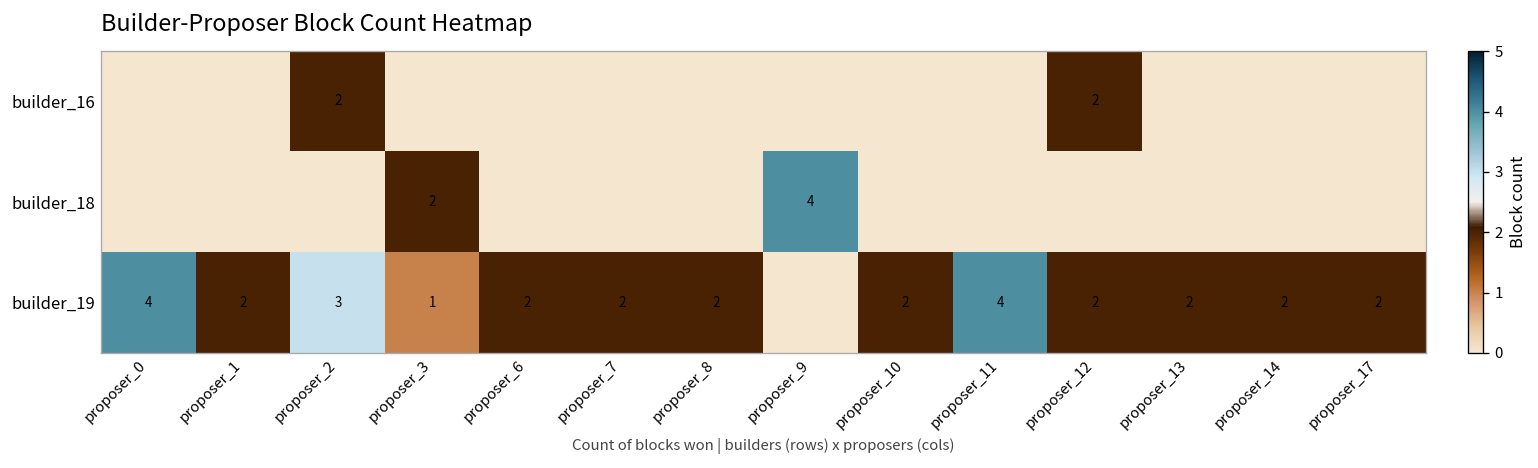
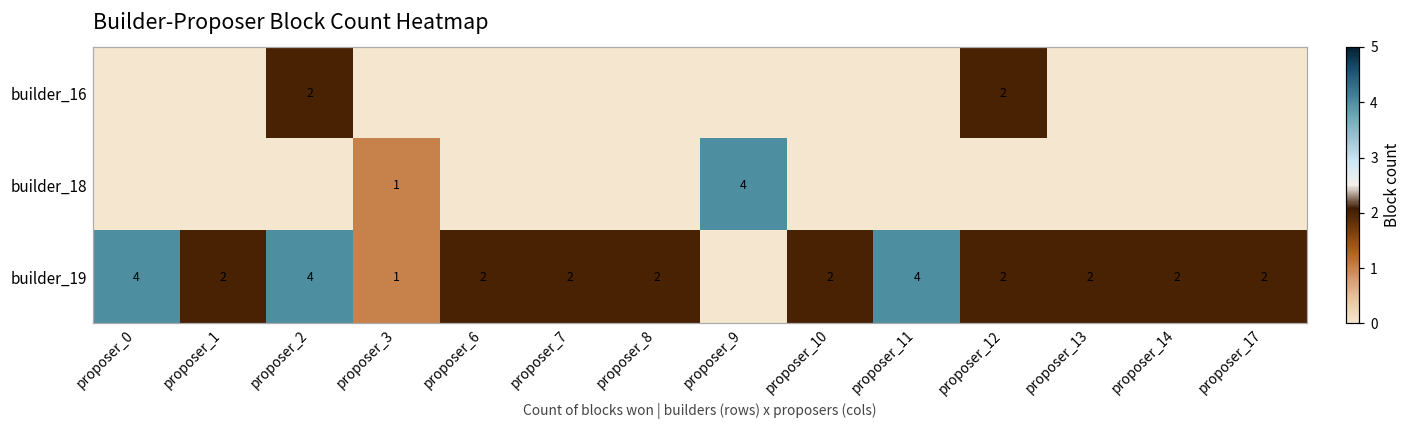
  {
    "builder_16": {
      "proposer_2": 2,
      "proposer_12": 2
    },
    "builder_18": {
-     "proposer_3": 2,
+     "proposer_3": 1,
      "proposer_9": 4
    },
    "builder_19": {
      "proposer_0": 4,
      "proposer_1": 2,
-     "proposer_2": 3,
+     "proposer_2": 4,
      "proposer_3": 1,
      "proposer_6": 2,
      "proposer_7": 2,
      "proposer_8": 2,
      "proposer_10": 2,
      "proposer_11": 4,
      "proposer_12": 2,
      "proposer_13": 2,
      "proposer_14": 2,
      "proposer_17": 2
    }
  }
